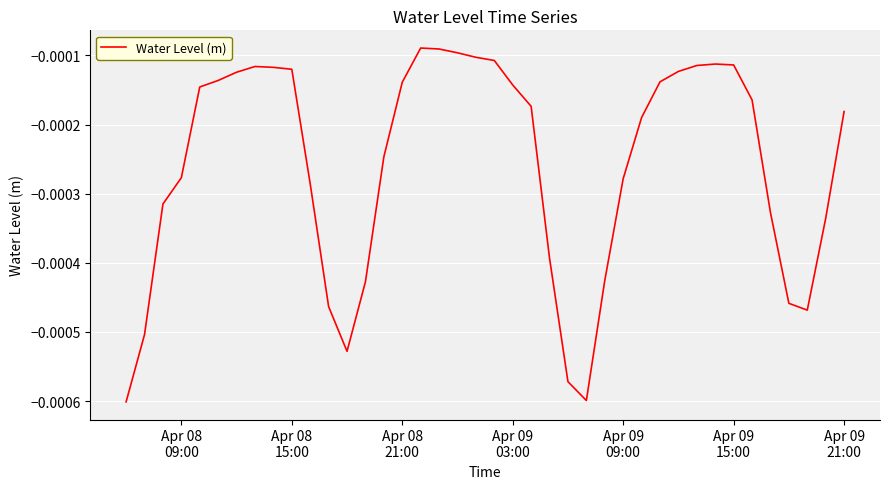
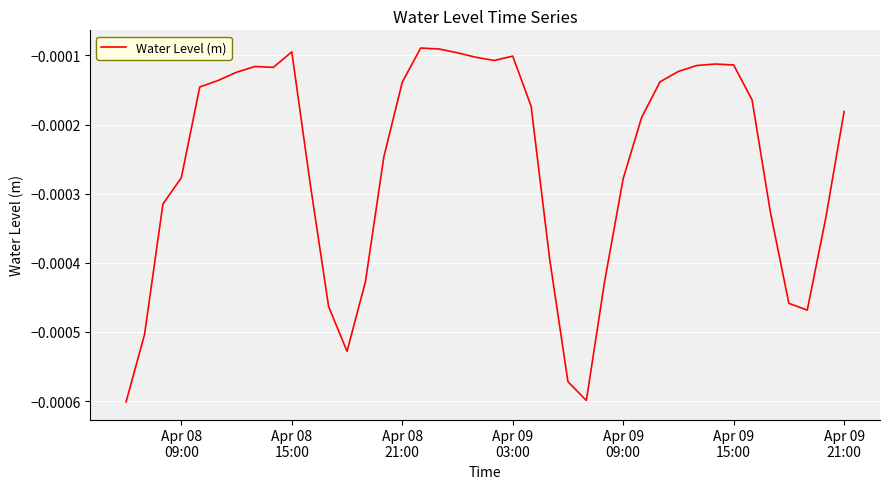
  {
    "Apr 08 09:00": -0.00028,
-   "Apr 08 15:00": -0.00012,
+   "Apr 08 15:00": -0.00009,
    "Apr 08 21:00": -0.00014,
-   "Apr 09 03:00": -0.00014,
+   "Apr 09 03:00": -0.00010,
    "Apr 09 09:00": -0.00028,
    "Apr 09 15:00": -0.00011,
    "Apr 09 21:00": -0.00018
  }
